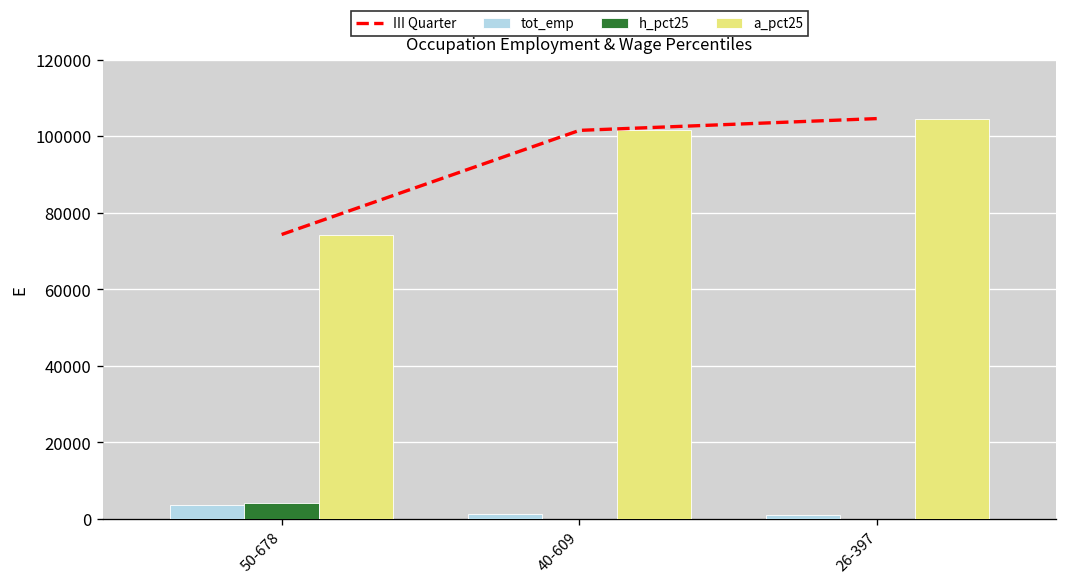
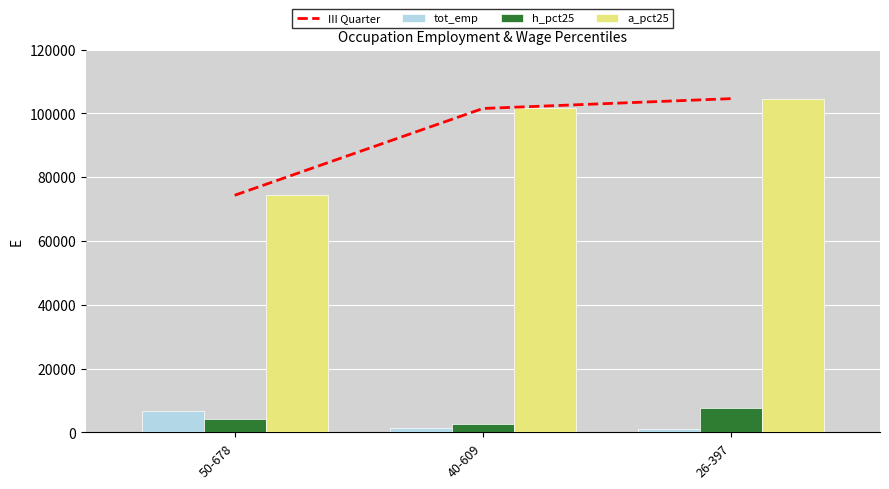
  {
    "tot_emp": {
-     "50-678": 4000,
+     "50-678": 7000,
      "40-609": 1000,
      "26-397": 1000
    },
    "III Quarter": {
      "50-678": 74000,
      "40-609": 102000,
      "26-397": 105000
    },
    "h_pct25": {
      "50-678": 4000,
-     "40-609": 0,
-     "26-397": 0
+     "40-609": 3000,
+     "26-397": 8000
    },
    "a_pct25": {
      "50-678": 74000,
      "40-609": 102000,
      "26-397": 105000
    }
  }
